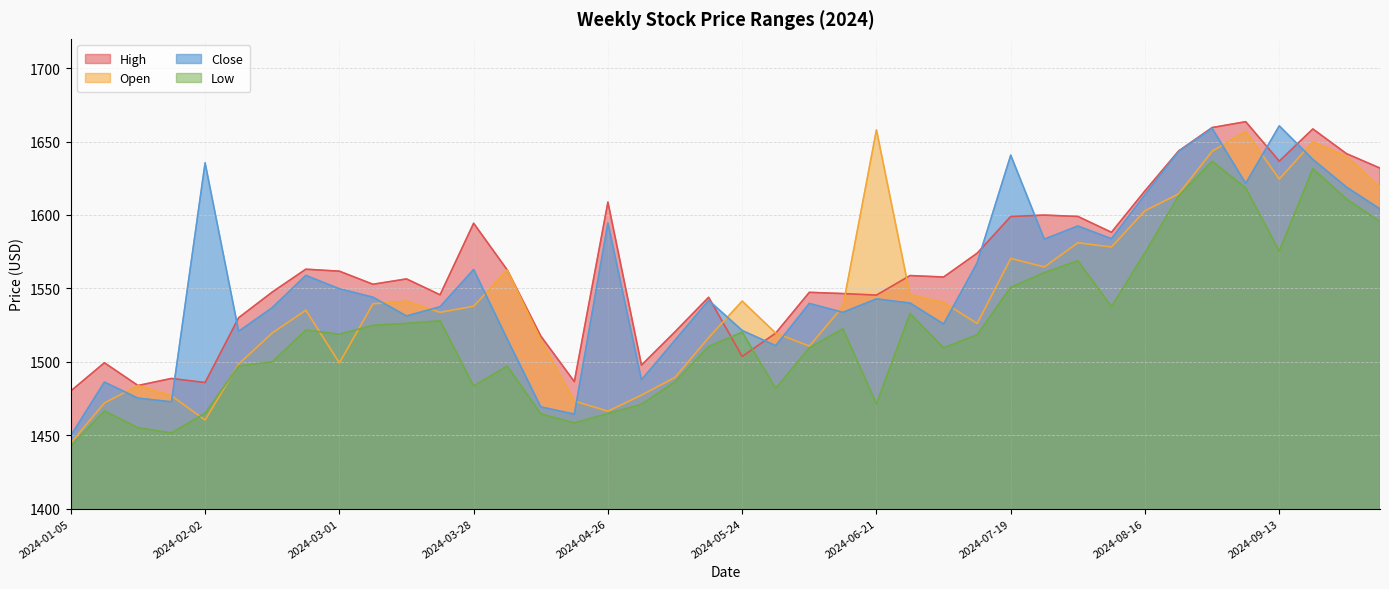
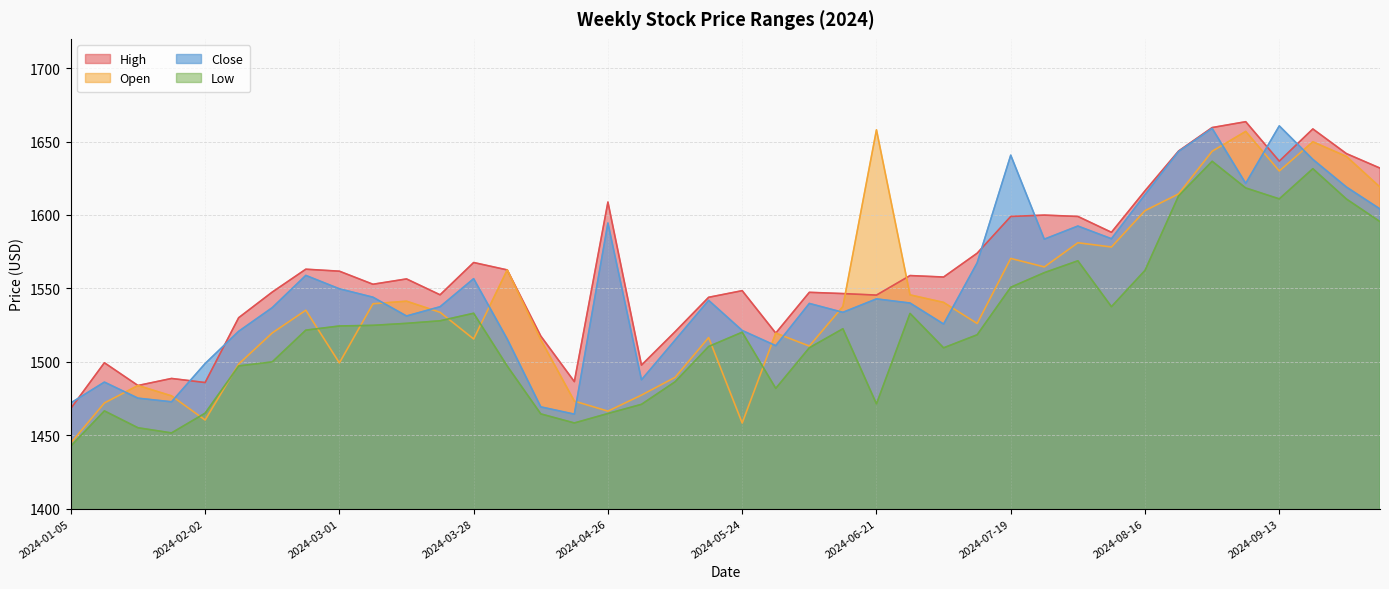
  {
    "High": {
-     "2024-01-05": 1480,
+     "2024-01-05": 1468,
      "2024-02-02": 1486,
      "2024-03-01": 1562,
-     "2024-03-28": 1594,
+     "2024-03-28": 1568,
      "2024-04-26": 1609,
-     "2024-05-24": 1504,
+     "2024-05-24": 1548,
      "2024-06-21": 1545,
      "2024-07-19": 1599,
      "2024-08-16": 1616,
      "2024-09-13": 1637
    },
    "Open": {
      "2024-01-05": 1445,
      "2024-02-02": 1460,
      "2024-03-01": 1499,
-     "2024-03-28": 1538,
-     "2024-05-24": 1541,
+     "2024-03-28": 1516,
+     "2024-05-24": 1458,
      "2024-06-21": 1658,
      "2024-07-19": 1570,
      "2024-08-16": 1603,
-     "2024-09-13": 1624
+     "2024-09-13": 1630
    },
    "Close": {
-     "2024-01-05": 1450,
-     "2024-02-02": 1636,
+     "2024-01-05": 1472,
+     "2024-02-02": 1499,
      "2024-03-01": 1550,
-     "2024-03-28": 1563,
+     "2024-03-28": 1557,
      "2024-04-26": 1595,
      "2024-06-21": 1543,
      "2024-07-19": 1641,
      "2024-08-16": 1614,
      "2024-09-13": 1661
    },
    "Low": {
      "2024-01-05": 1443,
      "2024-02-02": 1465,
-     "2024-03-01": 1519,
-     "2024-03-28": 1484,
+     "2024-03-01": 1524,
+     "2024-03-28": 1533,
      "2024-06-21": 1471,
      "2024-07-19": 1551,
-     "2024-08-16": 1574,
-     "2024-09-13": 1575
+     "2024-08-16": 1562,
+     "2024-09-13": 1611
    }
  }
